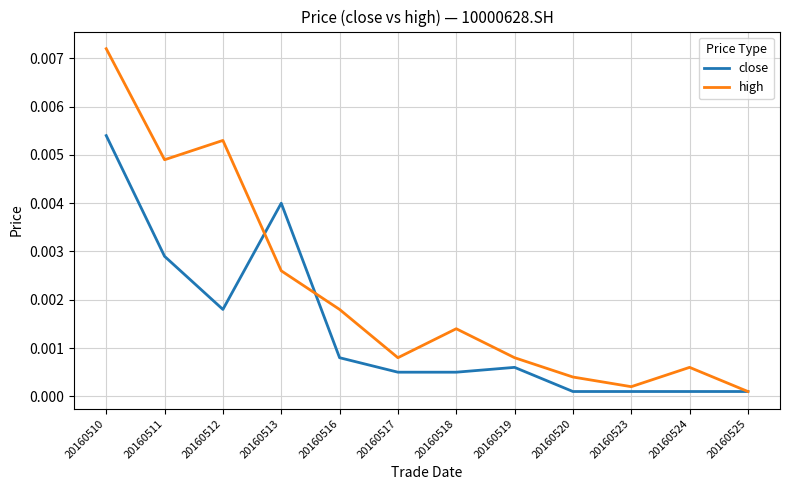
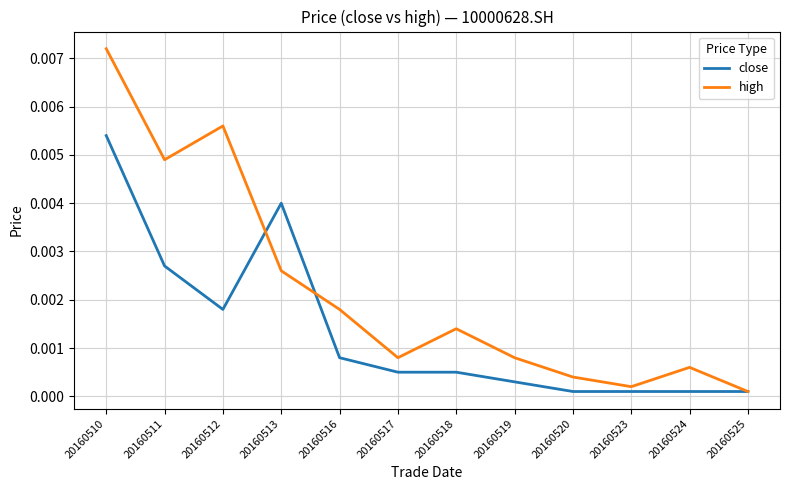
  {
    "close": {
      "20160510": 0.0054,
-     "20160511": 0.0029,
+     "20160511": 0.0027,
      "20160512": 0.0018,
      "20160513": 0.0040,
      "20160516": 0.0008,
      "20160517": 0.0005,
      "20160518": 0.0005,
-     "20160519": 0.0006,
+     "20160519": 0.0003,
      "20160520": 0.0001,
      "20160523": 0.0001,
      "20160524": 0.0001
    },
    "high": {
      "20160510": 0.0072,
      "20160511": 0.0049,
-     "20160512": 0.0053,
+     "20160512": 0.0056,
      "20160513": 0.0026,
      "20160516": 0.0018,
      "20160517": 0.0008,
      "20160518": 0.0014,
      "20160519": 0.0008,
      "20160520": 0.0004,
      "20160523": 0.0002,
      "20160524": 0.0006
    }
  }
